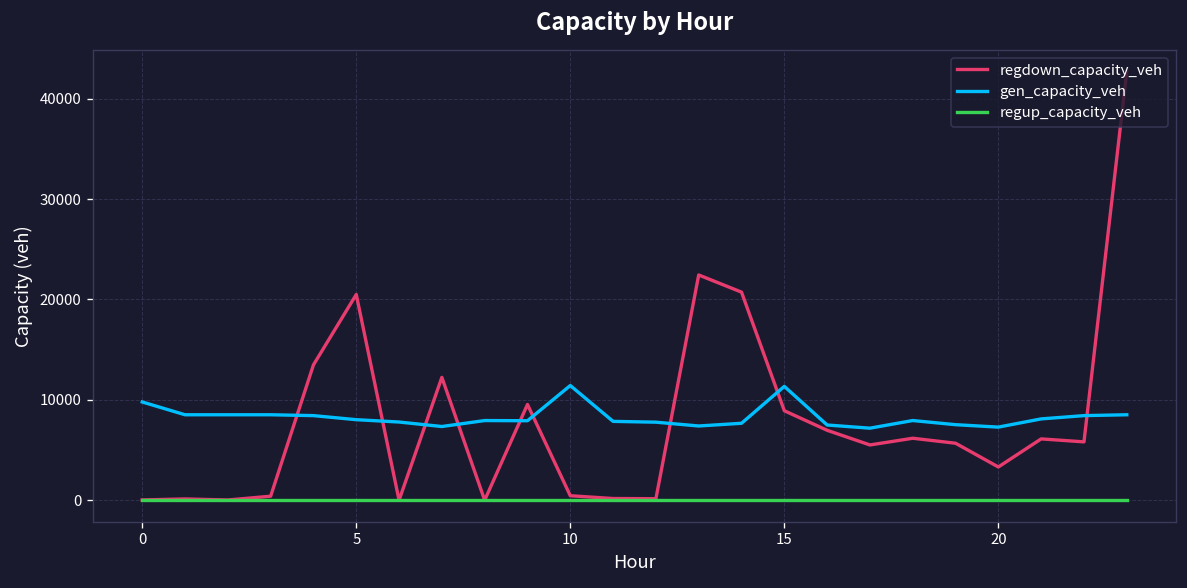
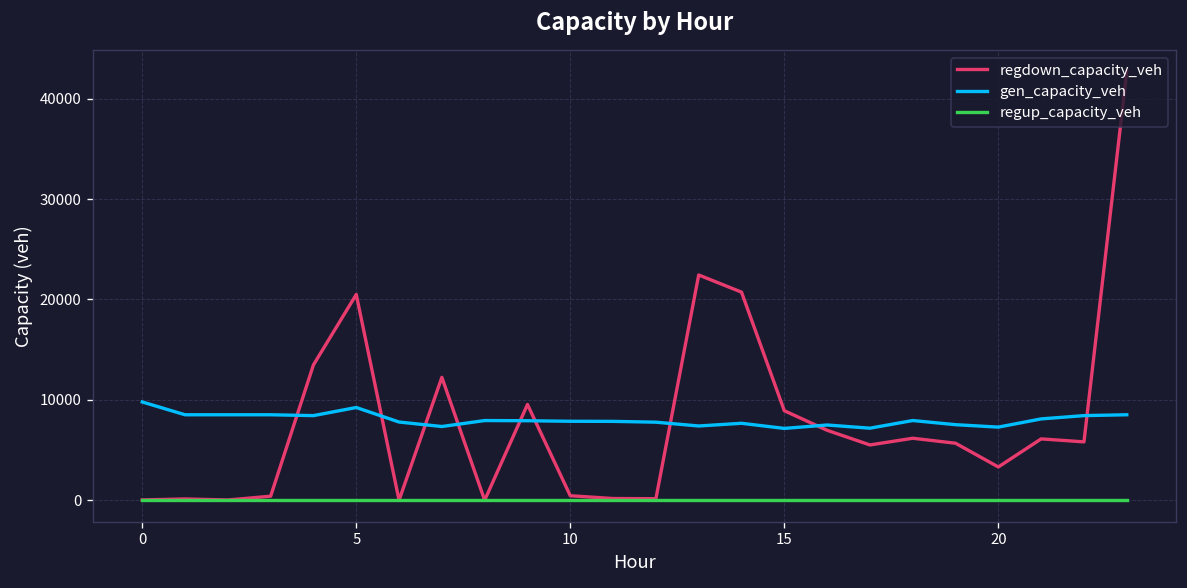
  {
    "regdown_capacity_veh": {
      "5": 20000,
      "10": 0,
      "15": 9000,
      "20": 3000
    },
    "gen_capacity_veh": {
      "0": 10000,
-     "5": 8000,
-     "10": 11000,
-     "15": 11000,
+     "5": 9000,
+     "10": 8000,
+     "15": 7000,
      "20": 7000
    },
    "regup_capacity_veh": {
      "5": 0,
      "10": 0,
      "15": 0,
      "20": 0
    }
  }
